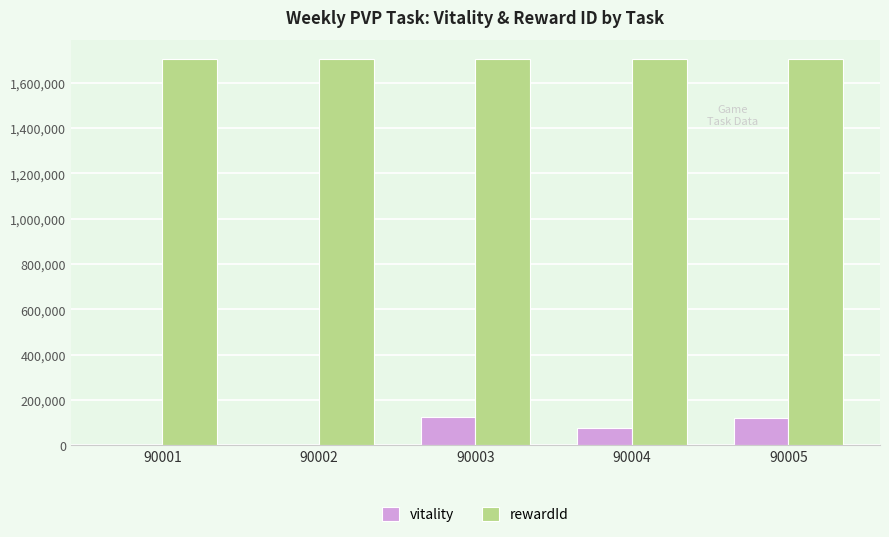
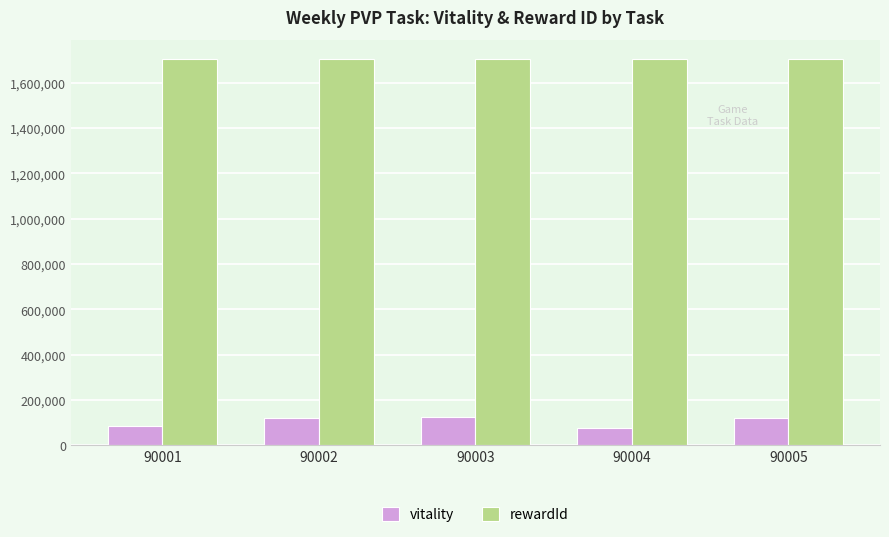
  {
    "vitality": {
-     "90001": "0",
-     "90002": "0",
+     "90001": "90,000",
+     "90002": "120,000",
      "90003": "130,000",
      "90004": "80,000",
      "90005": "120,000"
    },
    "rewardId": {
      "90001": "1,700,000",
      "90002": "1,700,000",
      "90003": "1,700,000",
      "90004": "1,700,000",
      "90005": "1,700,000"
    }
  }
